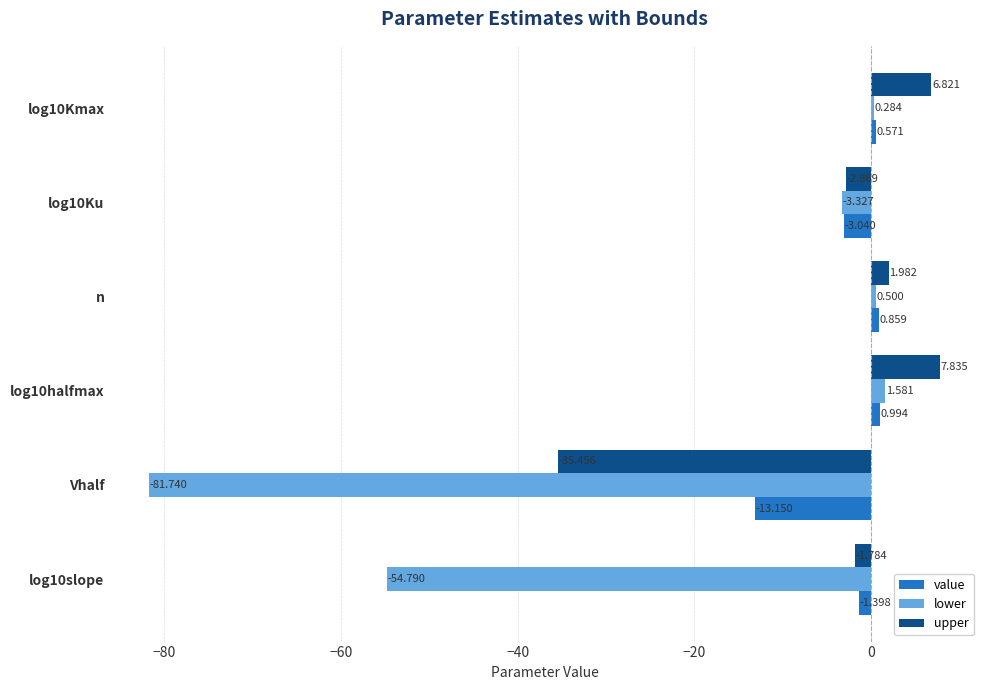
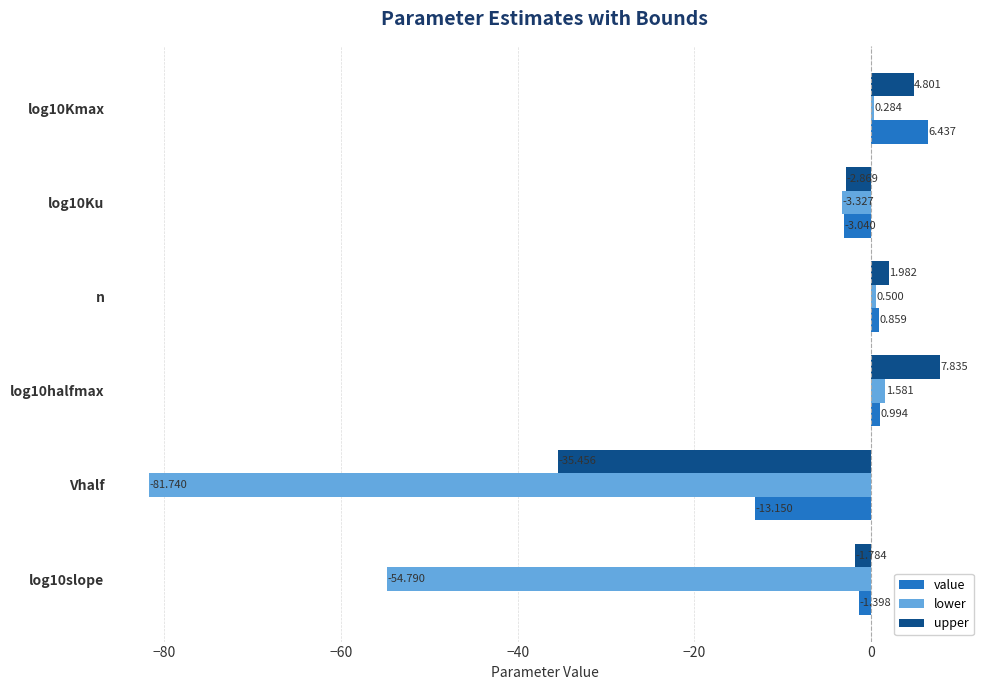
  {
    "value": {
-     "log10Kmax": 0.571,
+     "log10Kmax": 6.437,
      "log10Ku": -3.040,
      "n": 0.859,
      "log10halfmax": 0.994,
      "Vhalf": -13.150,
      "log10slope": -1.398
    },
    "lower": {
      "log10Kmax": 0.284,
      "log10Ku": -3.327,
      "n": 0.500,
      "log10halfmax": 1.581,
      "Vhalf": -81.740,
      "log10slope": -54.790
    },
    "upper": {
-     "log10Kmax": 6.821,
+     "log10Kmax": 4.801,
      "log10Ku": -2.869,
      "n": 1.982,
      "log10halfmax": 7.835,
      "Vhalf": -35.456,
      "log10slope": -1.784
    }
  }
